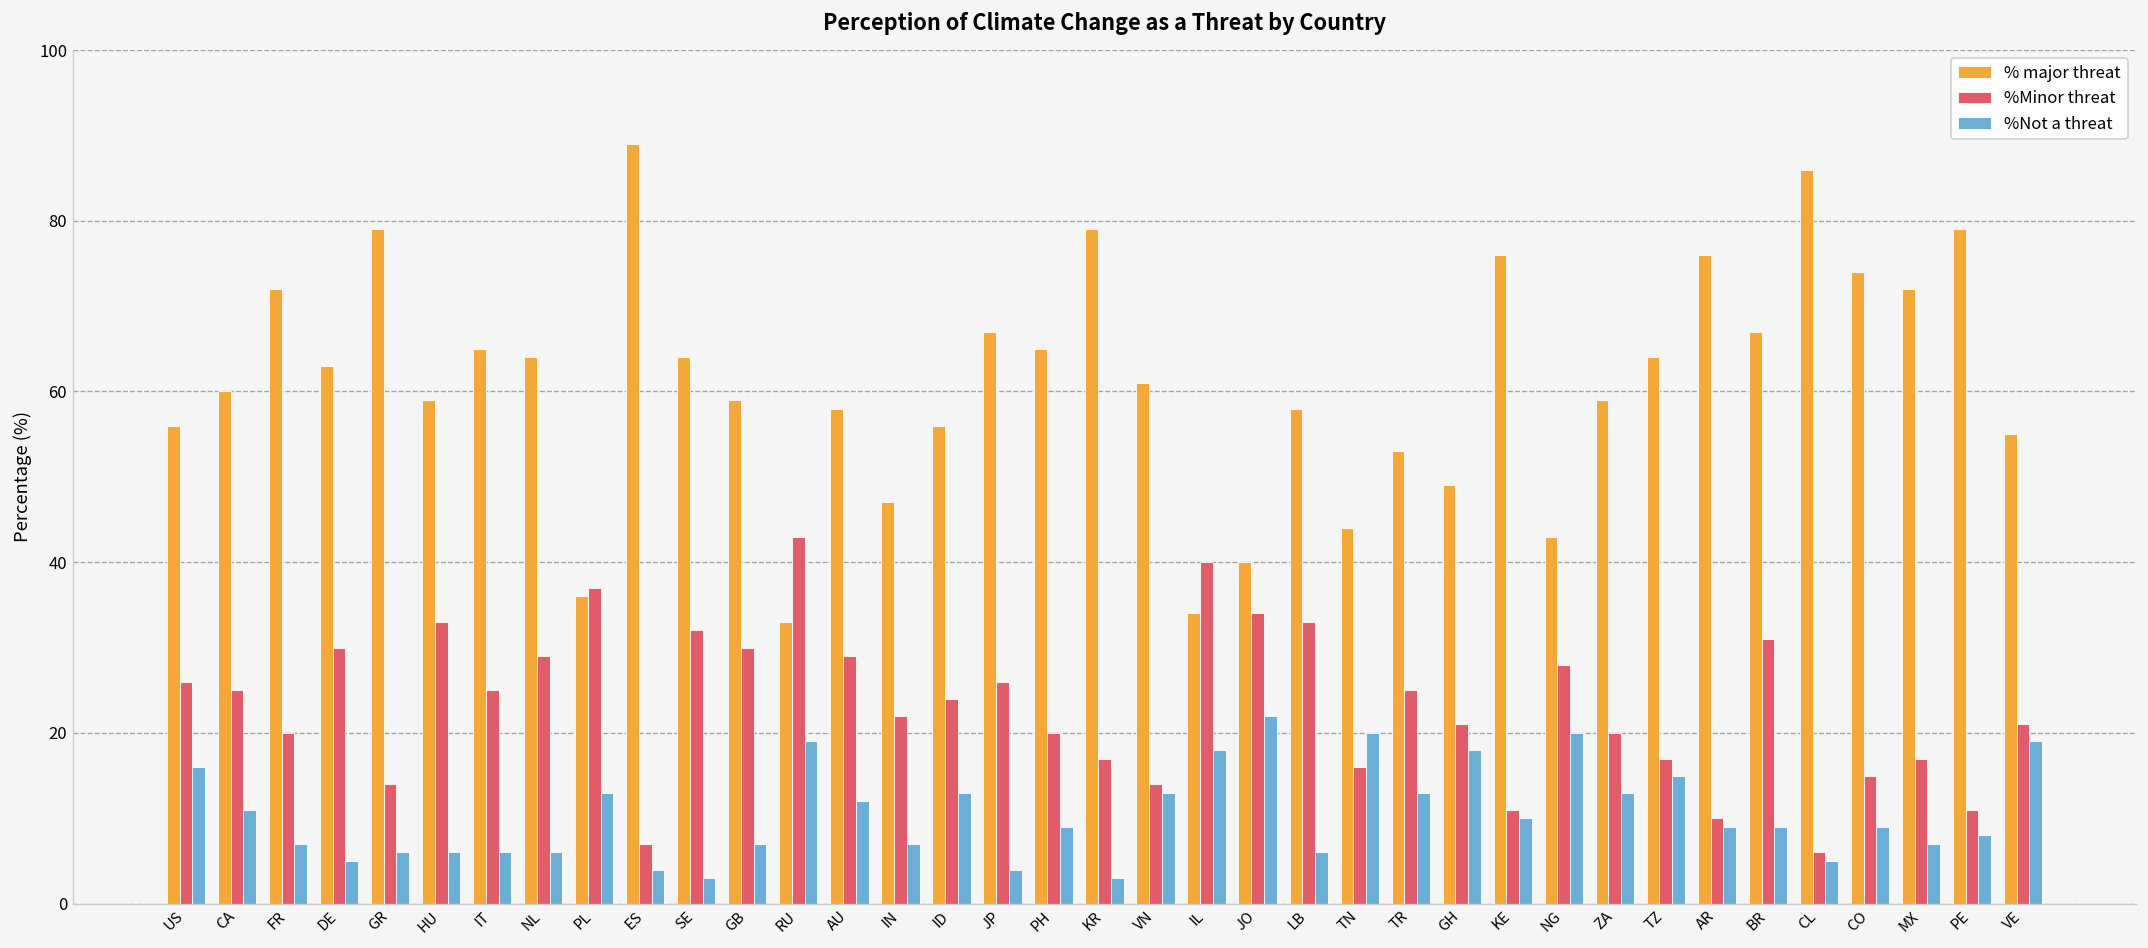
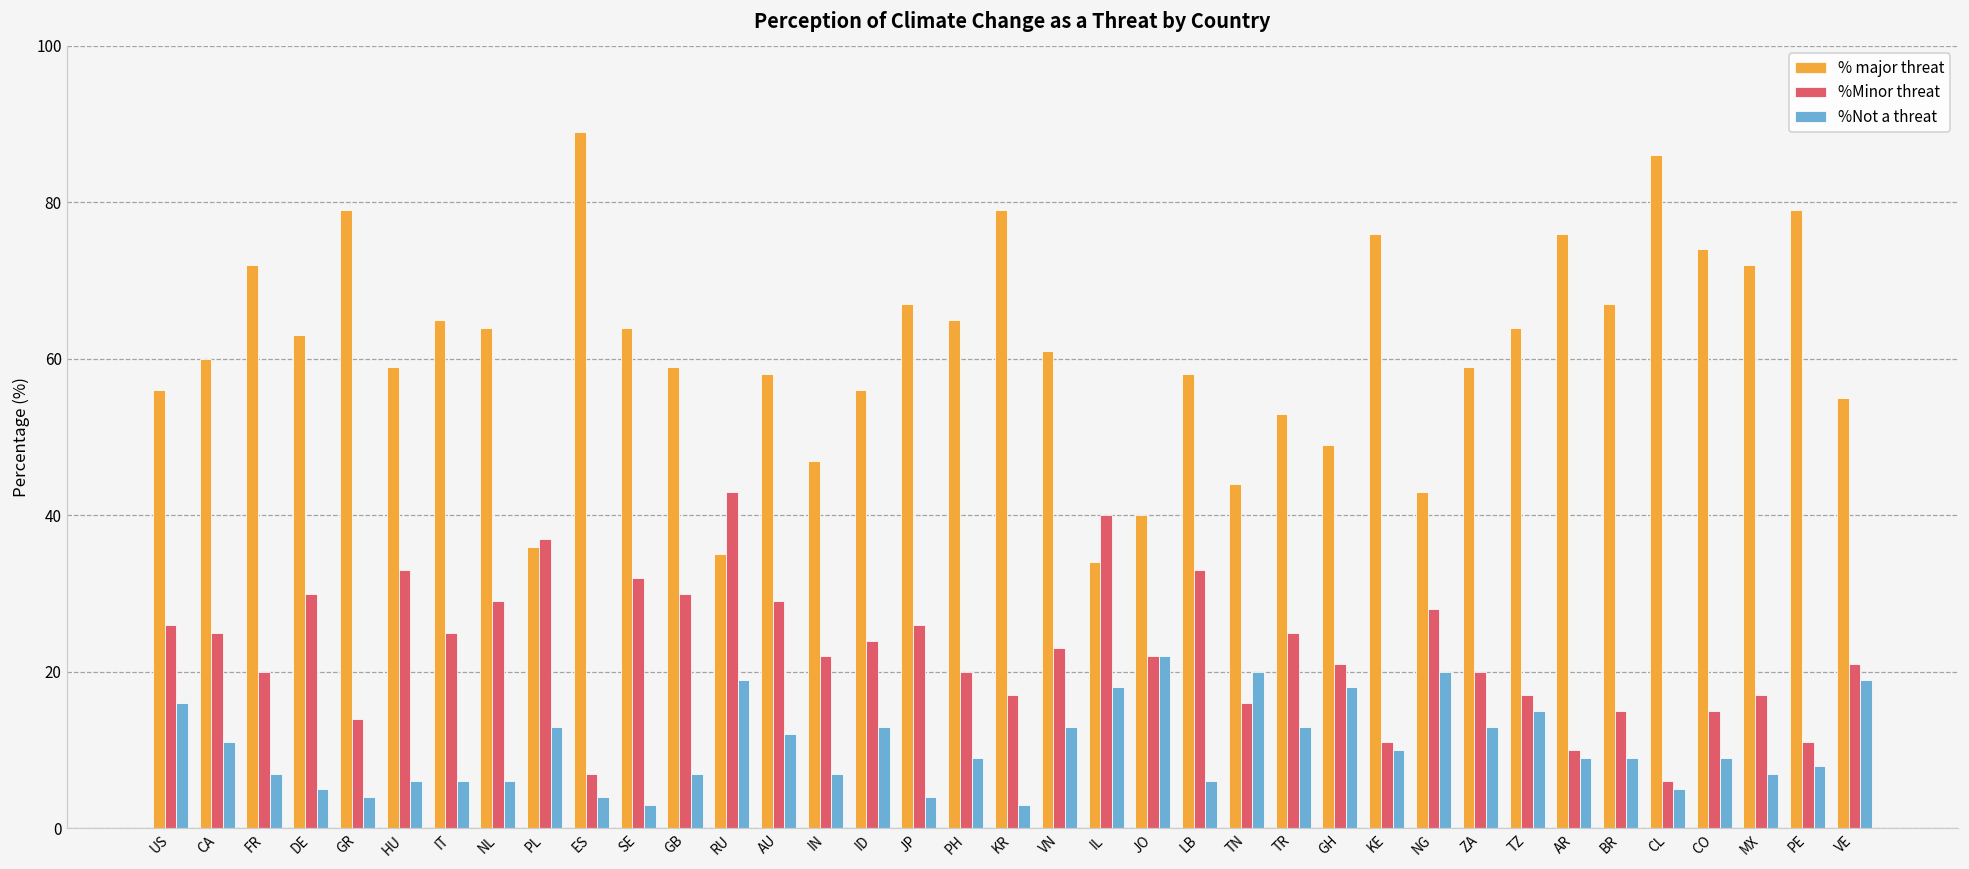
  {
    "% major threat": {
      "US": 56,
      "CA": 60,
      "FR": 72,
      "DE": 63,
      "GR": 79,
      "HU": 59,
      "IT": 65,
      "NL": 64,
      "PL": 36,
      "ES": 89,
      "SE": 64,
      "GB": 59,
-     "RU": 33,
+     "RU": 35,
      "AU": 58,
      "IN": 47,
      "ID": 56,
      "JP": 67,
      "PH": 65,
      "KR": 79,
      "VN": 61,
      "IL": 34,
      "JO": 40,
      "LB": 58,
      "TN": 44,
      "TR": 53,
      "GH": 49,
      "KE": 76,
      "NG": 43,
      "ZA": 59,
      "TZ": 64,
      "AR": 76,
      "BR": 67,
      "CL": 86,
      "CO": 74,
      "MX": 72,
      "PE": 79,
      "VE": 55
    },
    "%Minor threat": {
      "US": 26,
      "CA": 25,
      "FR": 20,
      "DE": 30,
      "GR": 14,
      "HU": 33,
      "IT": 25,
      "NL": 29,
      "PL": 37,
      "ES": 7,
      "SE": 32,
      "GB": 30,
      "RU": 43,
      "AU": 29,
      "IN": 22,
      "ID": 24,
      "JP": 26,
      "PH": 20,
      "KR": 17,
-     "VN": 14,
+     "VN": 23,
      "IL": 40,
-     "JO": 34,
+     "JO": 22,
      "LB": 33,
      "TN": 16,
      "TR": 25,
      "GH": 21,
      "KE": 11,
      "NG": 28,
      "ZA": 20,
      "TZ": 17,
      "AR": 10,
-     "BR": 31,
+     "BR": 15,
      "CL": 6,
      "CO": 15,
      "MX": 17,
      "PE": 11,
      "VE": 21
    },
    "%Not a threat": {
      "US": 16,
      "CA": 11,
      "FR": 7,
      "DE": 5,
-     "GR": 6,
+     "GR": 4,
      "HU": 6,
      "IT": 6,
      "NL": 6,
      "PL": 13,
      "ES": 4,
      "SE": 3,
      "GB": 7,
      "RU": 19,
      "AU": 12,
      "IN": 7,
      "ID": 13,
      "JP": 4,
      "PH": 9,
      "KR": 3,
      "VN": 13,
      "IL": 18,
      "JO": 22,
      "LB": 6,
      "TN": 20,
      "TR": 13,
      "GH": 18,
      "KE": 10,
      "NG": 20,
      "ZA": 13,
      "TZ": 15,
      "AR": 9,
      "BR": 9,
      "CL": 5,
      "CO": 9,
      "MX": 7,
      "PE": 8,
      "VE": 19
    }
  }
